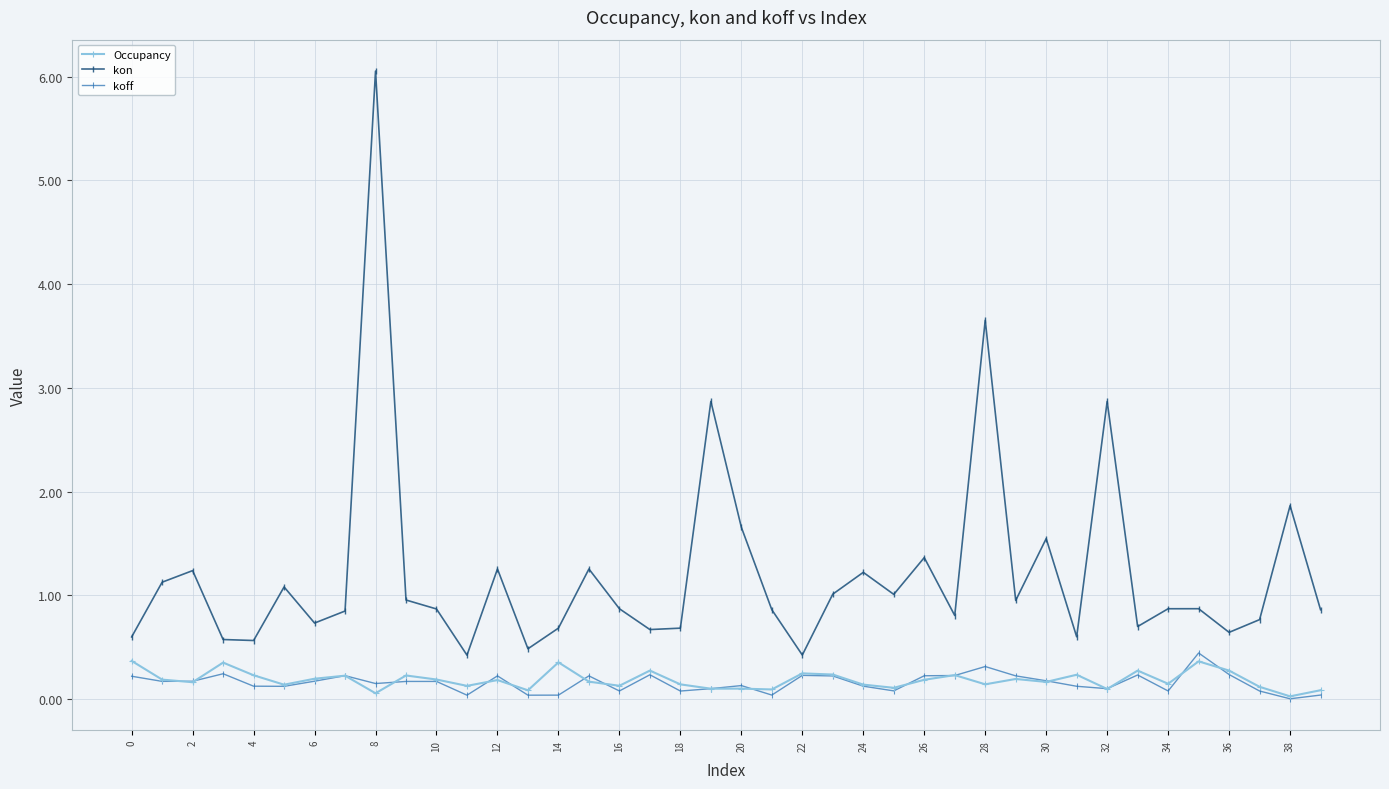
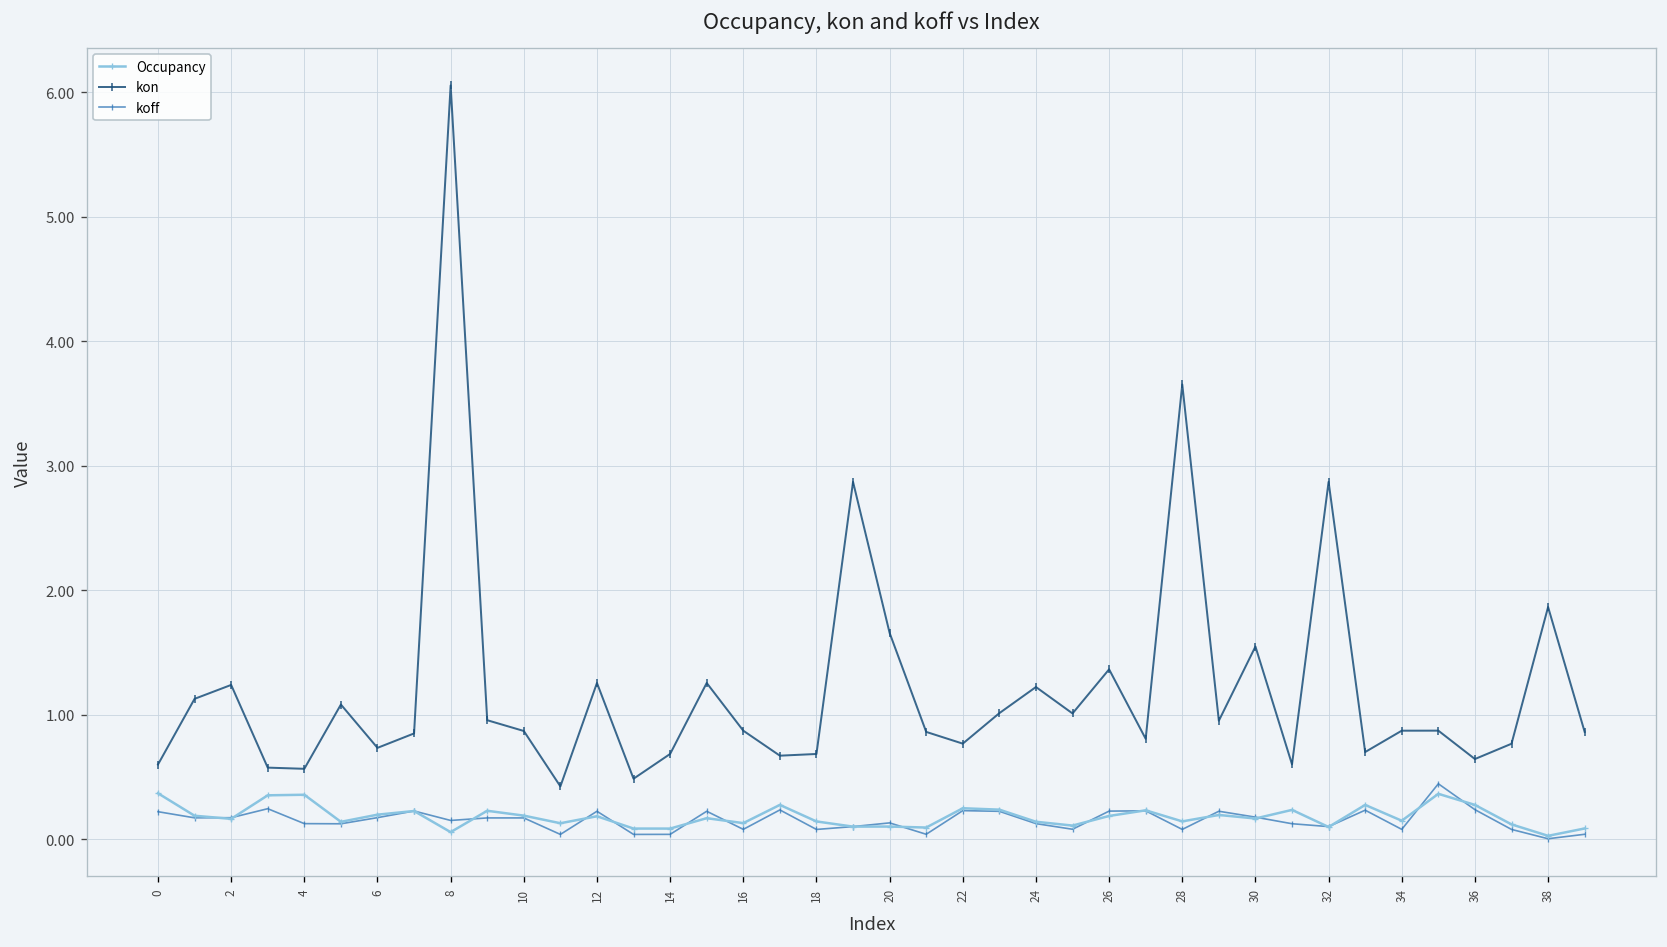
  {
    "Occupancy": {
      "0": 0.37,
-     "4": 0.23,
+     "4": 0.36,
      "8": 0.06,
      "12": 0.18,
-     "14": 0.35,
+     "14": 0.09,
      "16": 0.13,
      "18": 0.14,
      "20": 0.10,
      "26": 0.19,
      "28": 0.14,
      "34": 0.15,
      "36": 0.28
    },
    "kon": {
      "0": 0.60,
      "2": 1.24,
      "4": 0.57,
      "6": 0.73,
      "8": 6.06,
      "10": 0.87,
      "12": 1.26,
      "14": 0.68,
      "16": 0.87,
      "18": 0.68,
      "20": 1.66,
-     "22": 0.43,
+     "22": 0.77,
      "24": 1.22,
      "26": 1.36,
      "28": 3.65,
      "30": 1.55,
      "32": 2.87,
      "34": 0.87,
      "36": 0.64,
      "38": 1.87
    },
    "koff": {
      "0": 0.22,
      "4": 0.13,
      "8": 0.15,
      "12": 0.22,
      "14": 0.04,
      "16": 0.08,
      "18": 0.08,
      "20": 0.13,
      "26": 0.23,
-     "28": 0.31,
+     "28": 0.08,
      "34": 0.08,
      "36": 0.24
    }
  }
